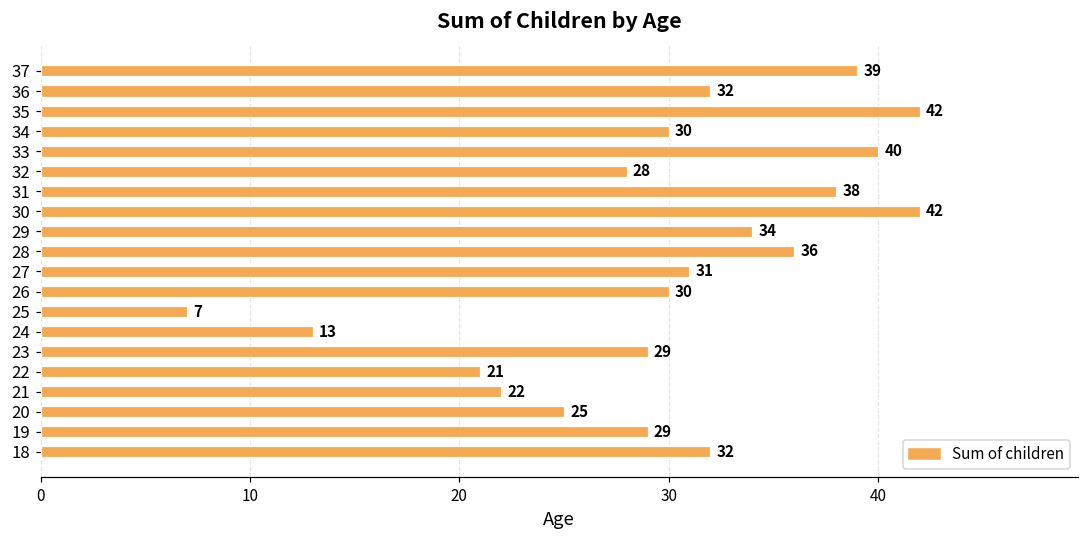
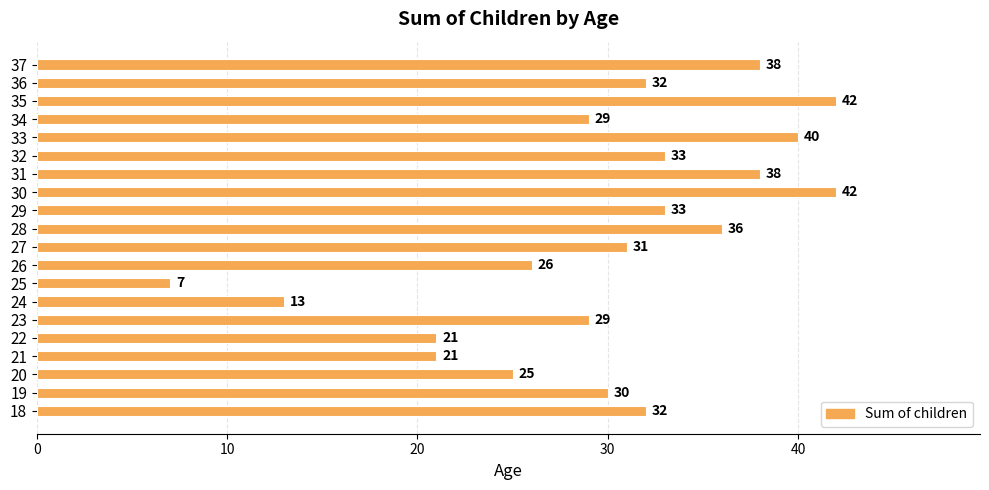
  {
-   "37": 39,
+   "37": 38,
    "36": 32,
    "35": 42,
-   "34": 30,
+   "34": 29,
    "33": 40,
-   "32": 28,
+   "32": 33,
    "31": 38,
    "30": 42,
-   "29": 34,
+   "29": 33,
    "28": 36,
    "27": 31,
-   "26": 30,
+   "26": 26,
    "25": 7,
    "24": 13,
    "23": 29,
    "22": 21,
-   "21": 22,
+   "21": 21,
    "20": 25,
-   "19": 29,
+   "19": 30,
    "18": 32
  }
